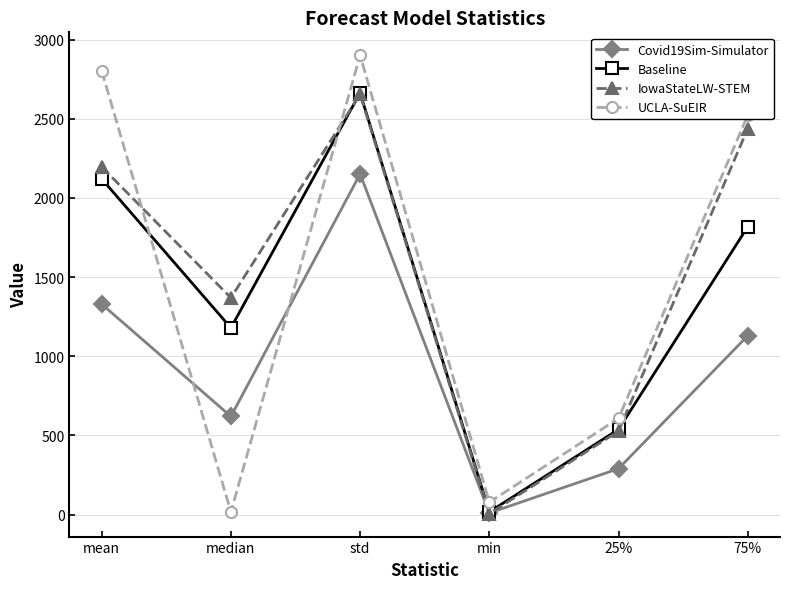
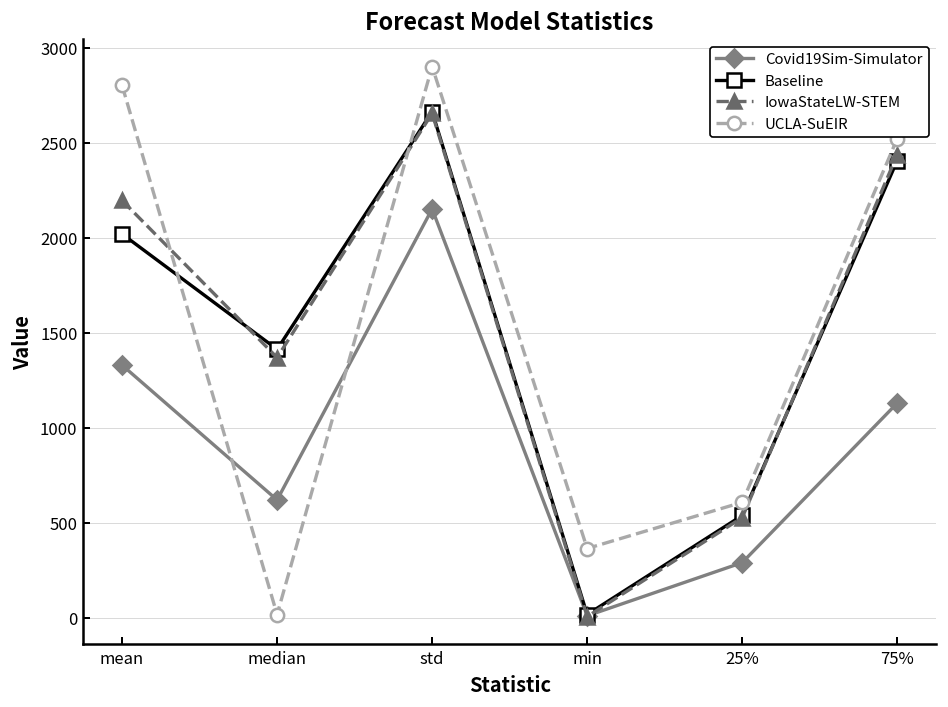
  {
    "Baseline": {
-     "mean": 2120,
-     "median": 1180,
-     "75%": 1820
+     "mean": 2020,
+     "median": 1410,
+     "75%": 2410
    },
    "UCLA-SuEIR": {
      "mean": 2800,
      "median": 20,
      "std": 2900,
-     "min": 80,
+     "min": 360,
      "25%": 610
    }
  }
